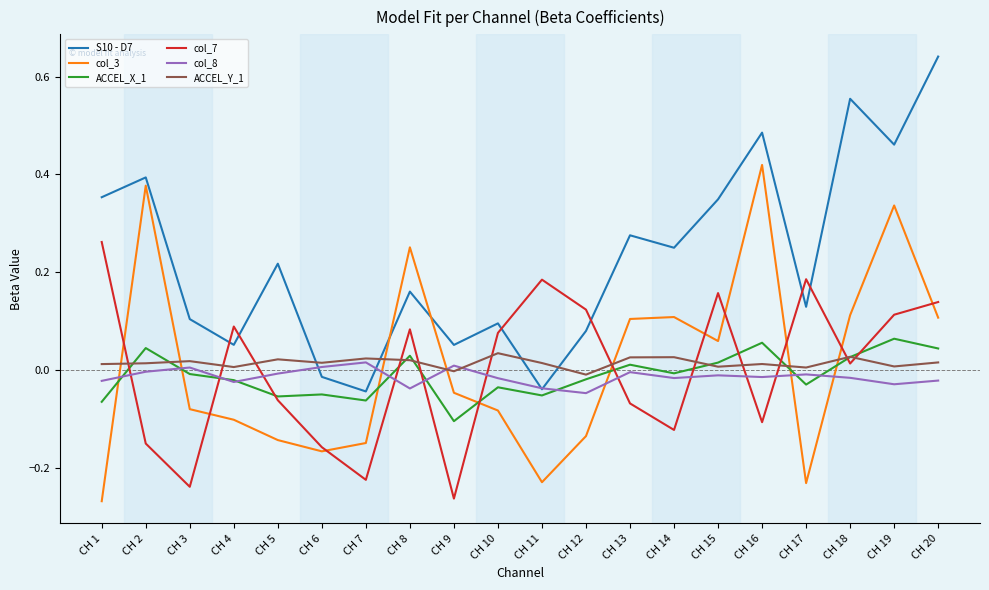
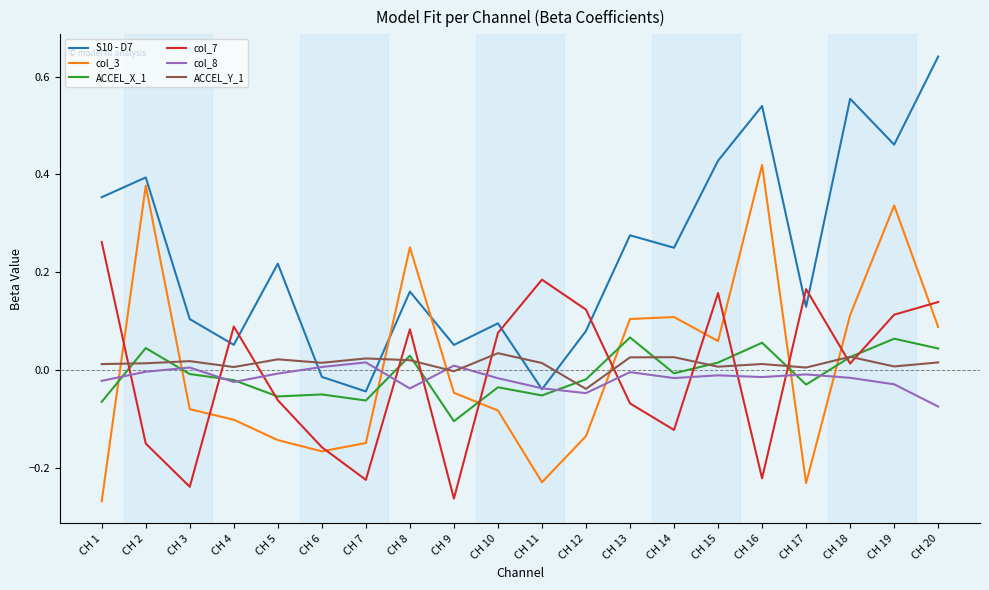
  {
    "S10 - D7": {
      "CH 1": 0.35,
      "CH 2": 0.39,
      "CH 3": 0.10,
      "CH 4": 0.05,
      "CH 5": 0.22,
      "CH 6": -0.01,
      "CH 7": -0.04,
      "CH 8": 0.16,
      "CH 9": 0.05,
      "CH 10": 0.10,
      "CH 12": 0.08,
      "CH 13": 0.28,
      "CH 14": 0.25,
-     "CH 15": 0.35,
-     "CH 16": 0.49,
+     "CH 15": 0.43,
+     "CH 16": 0.54,
      "CH 17": 0.13,
      "CH 18": 0.55,
      "CH 19": 0.46,
      "CH 20": 0.64
    },
    "col_3": {
      "CH 1": -0.27,
      "CH 2": 0.38,
      "CH 3": -0.08,
      "CH 4": -0.10,
      "CH 5": -0.14,
      "CH 6": -0.17,
      "CH 7": -0.15,
      "CH 8": 0.25,
      "CH 9": -0.05,
      "CH 10": -0.08,
      "CH 11": -0.23,
      "CH 12": -0.14,
      "CH 13": 0.10,
      "CH 14": 0.11,
      "CH 15": 0.06,
      "CH 16": 0.42,
      "CH 17": -0.23,
      "CH 18": 0.11,
      "CH 19": 0.34,
-     "CH 20": 0.11
+     "CH 20": 0.09
    },
    "ACCEL_X_1": {
      "CH 1": -0.07,
      "CH 2": 0.04,
      "CH 3": -0.01,
      "CH 5": -0.05,
      "CH 6": -0.05,
      "CH 7": -0.06,
      "CH 8": 0.03,
      "CH 9": -0.10,
      "CH 10": -0.04,
      "CH 11": -0.05,
      "CH 12": -0.02,
-     "CH 13": 0.01,
+     "CH 13": 0.07,
      "CH 14": -0.01,
      "CH 15": 0.02,
      "CH 16": 0.06,
      "CH 17": -0.03,
      "CH 19": 0.06,
      "CH 20": 0.04
    },
    "col_7": {
      "CH 1": 0.26,
      "CH 2": -0.15,
      "CH 3": -0.24,
      "CH 4": 0.09,
      "CH 5": -0.06,
      "CH 6": -0.16,
      "CH 7": -0.22,
      "CH 8": 0.08,
      "CH 9": -0.26,
      "CH 10": 0.08,
      "CH 11": 0.18,
      "CH 12": 0.12,
      "CH 13": -0.07,
      "CH 14": -0.12,
      "CH 15": 0.16,
-     "CH 16": -0.11,
-     "CH 17": 0.19,
+     "CH 16": -0.22,
+     "CH 17": 0.17,
      "CH 18": 0.01,
      "CH 19": 0.11,
      "CH 20": 0.14
    },
    "col_8": {
      "CH 1": -0.02,
      "CH 2": 0.00,
      "CH 3": 0.00,
      "CH 5": -0.01,
      "CH 6": 0.01,
      "CH 7": 0.02,
      "CH 8": -0.04,
      "CH 9": 0.01,
      "CH 10": -0.02,
      "CH 12": -0.05,
      "CH 13": 0.00,
      "CH 14": -0.02,
      "CH 15": -0.01,
      "CH 16": -0.01,
      "CH 17": -0.01,
      "CH 18": -0.02,
      "CH 19": -0.03,
-     "CH 20": -0.02
+     "CH 20": -0.07
    },
    "ACCEL_Y_1": {
      "CH 1": 0.01,
      "CH 2": 0.01,
      "CH 3": 0.02,
      "CH 4": 0.01,
      "CH 5": 0.02,
      "CH 6": 0.01,
      "CH 7": 0.02,
      "CH 8": 0.02,
      "CH 9": 0.00,
      "CH 10": 0.03,
      "CH 11": 0.01,
-     "CH 12": -0.01,
+     "CH 12": -0.04,
      "CH 13": 0.03,
      "CH 14": 0.03,
      "CH 15": 0.01,
      "CH 16": 0.01,
      "CH 17": 0.00,
      "CH 19": 0.01,
      "CH 20": 0.02
    }
  }
